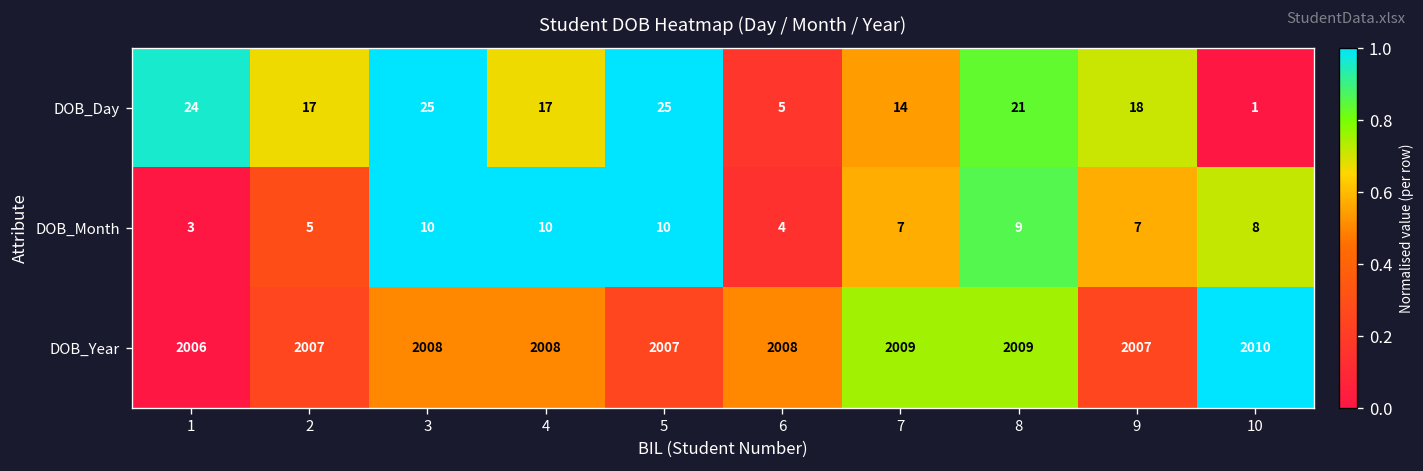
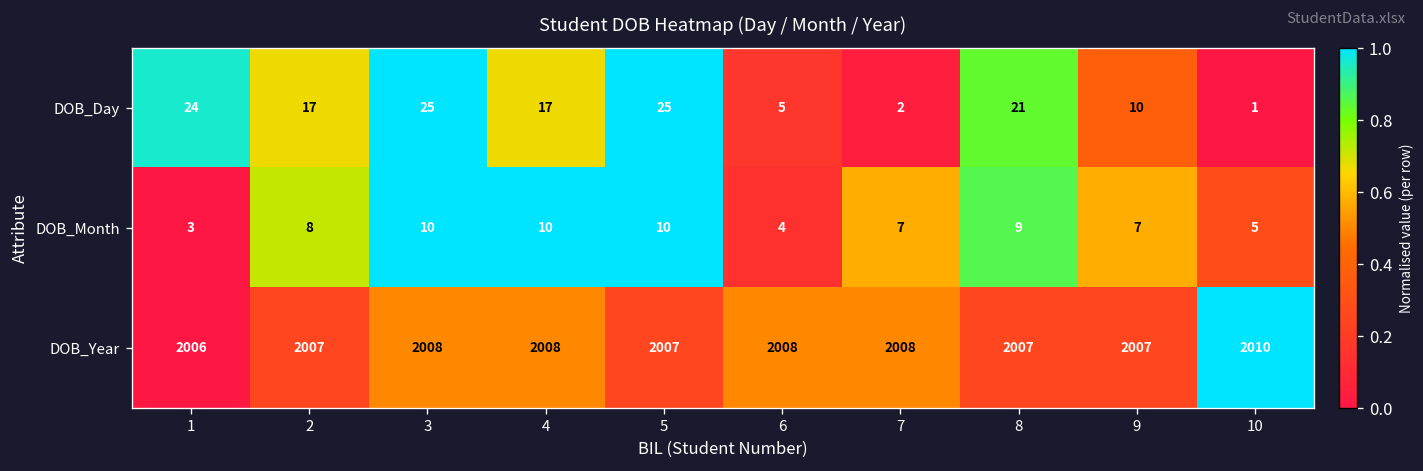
  {
    "DOB_Day": {
      "1": 24,
      "2": 17,
      "3": 25,
      "4": 17,
      "5": 25,
      "6": 5,
-     "7": 14,
+     "7": 2,
      "8": 21,
-     "9": 18,
+     "9": 10,
      "10": 1
    },
    "DOB_Month": {
      "1": 3,
-     "2": 5,
+     "2": 8,
      "3": 10,
      "4": 10,
      "5": 10,
      "6": 4,
      "7": 7,
      "8": 9,
      "9": 7,
-     "10": 8
+     "10": 5
    },
    "DOB_Year": {
      "1": 2006,
      "2": 2007,
      "3": 2008,
      "4": 2008,
      "5": 2007,
      "6": 2008,
-     "7": 2009,
-     "8": 2009,
+     "7": 2008,
+     "8": 2007,
      "9": 2007,
      "10": 2010
    }
  }
